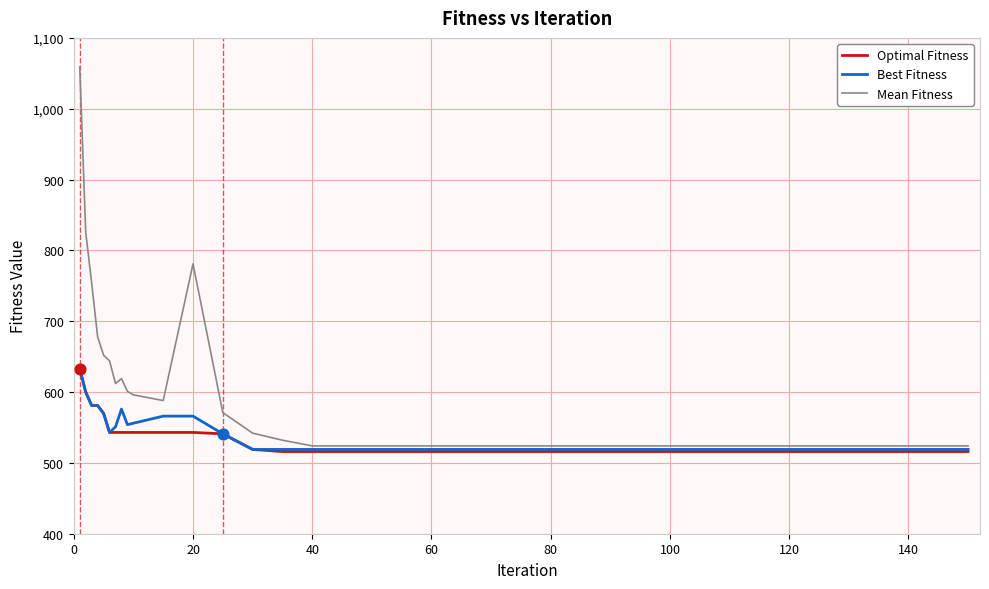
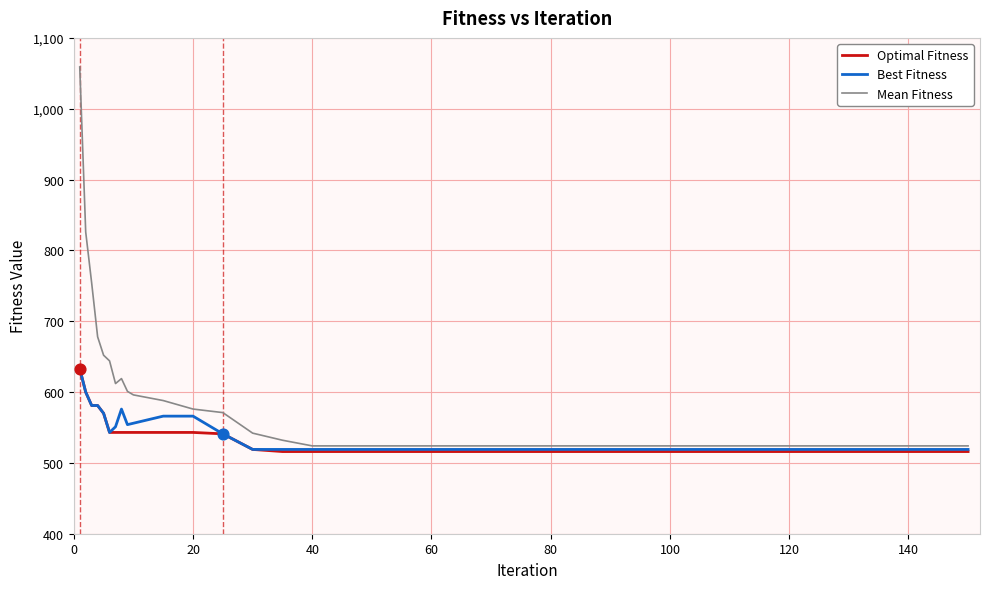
  {
    "Mean Fitness": {
-     "20": 780,
+     "20": 580,
      "40": 520,
      "60": 520,
      "80": 520,
      "100": 520,
      "120": 520,
      "140": 520
    }
  }
